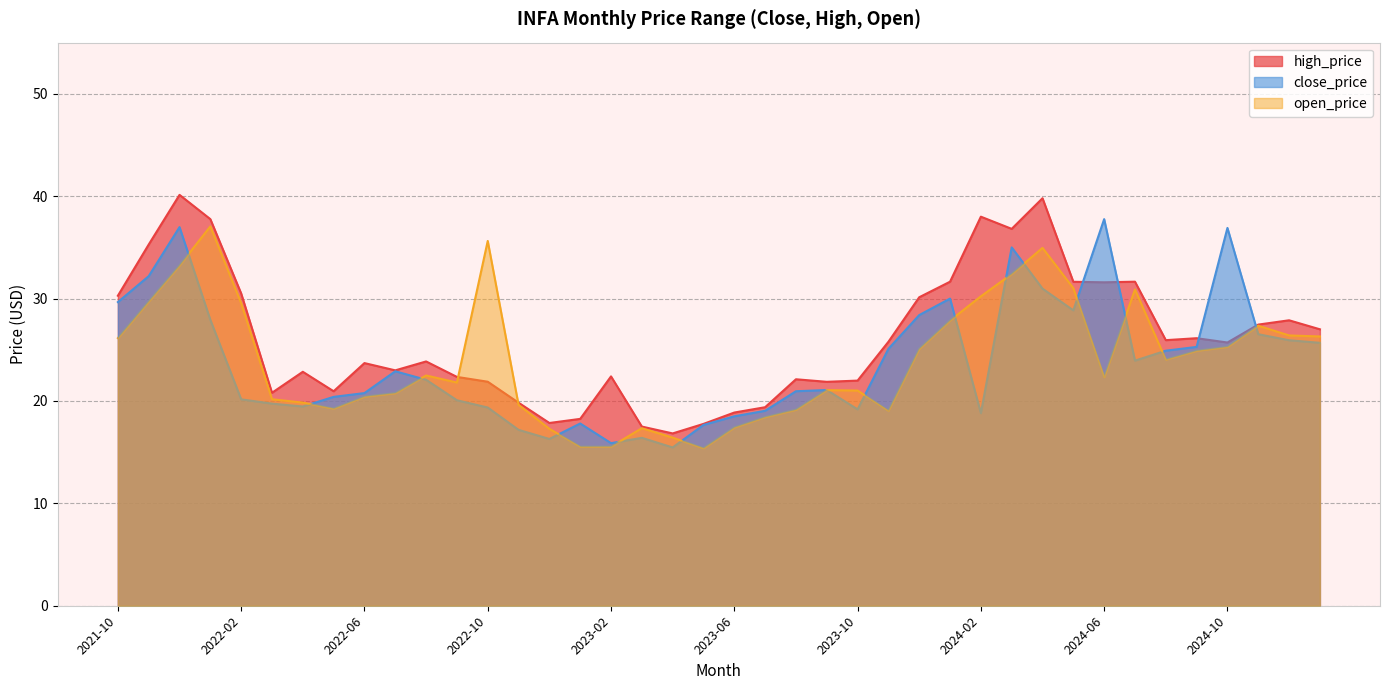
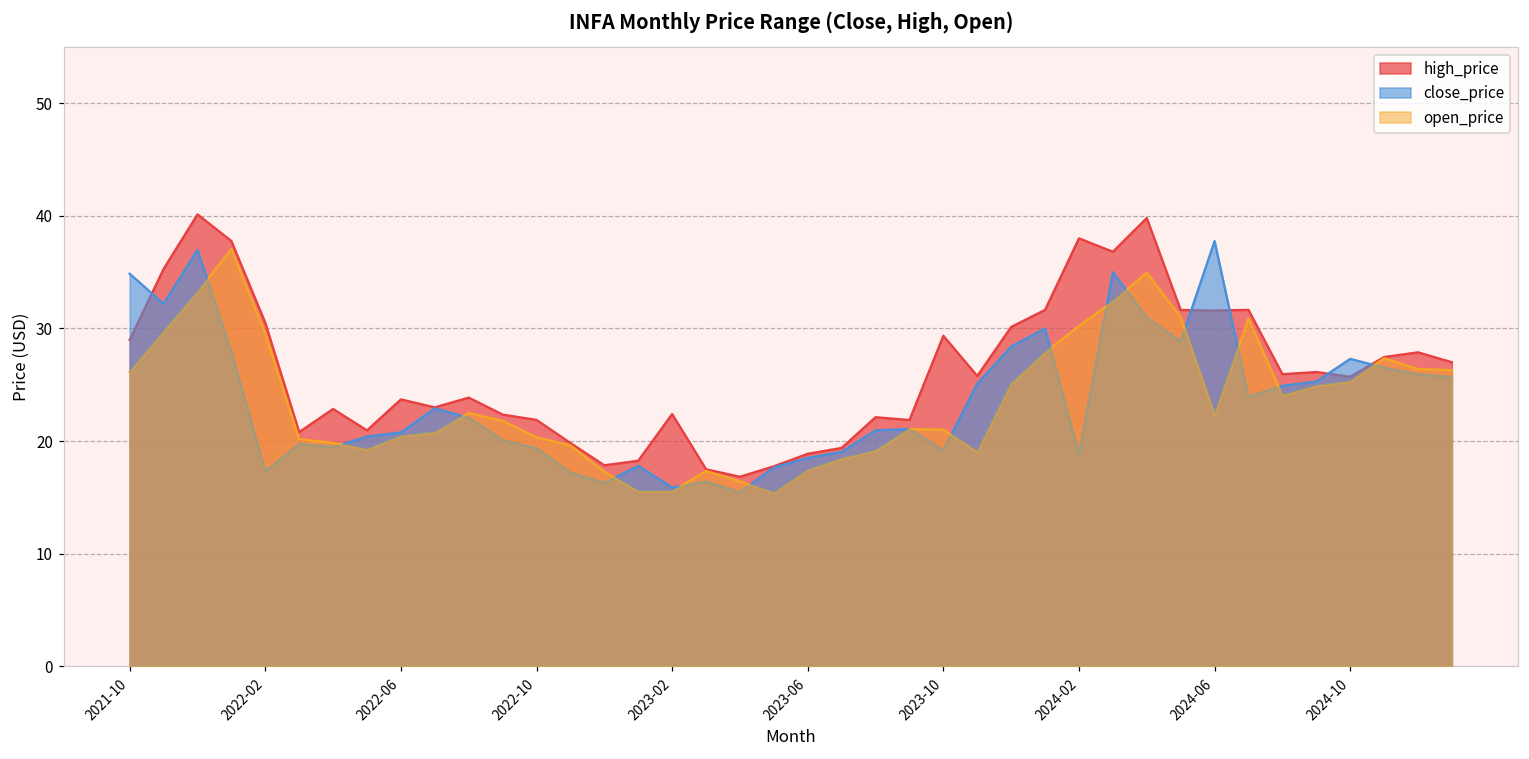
  {
    "high_price": {
-     "2021-10": 30.3,
+     "2021-10": 29.0,
      "2022-02": 30.5,
      "2022-06": 23.7,
      "2022-10": 21.9,
      "2023-02": 22.4,
      "2023-06": 18.9,
-     "2023-10": 22.0,
+     "2023-10": 29.4,
      "2024-02": 38.0,
      "2024-06": 31.6,
      "2024-10": 25.7
    },
    "close_price": {
-     "2021-10": 29.7,
-     "2022-02": 20.2,
+     "2021-10": 34.9,
+     "2022-02": 17.3,
      "2022-06": 20.8,
      "2022-10": 19.4,
      "2023-02": 15.9,
      "2023-06": 18.5,
      "2023-10": 19.2,
      "2024-02": 18.8,
      "2024-06": 37.8,
-     "2024-10": 36.9
+     "2024-10": 27.3
    },
    "open_price": {
      "2021-10": 26.1,
      "2022-02": 29.6,
      "2022-06": 20.4,
-     "2022-10": 35.6,
+     "2022-10": 20.3,
      "2023-02": 15.5,
      "2023-06": 17.4,
      "2023-10": 21.0,
      "2024-02": 30.2,
      "2024-06": 22.3,
      "2024-10": 25.3
    }
  }
